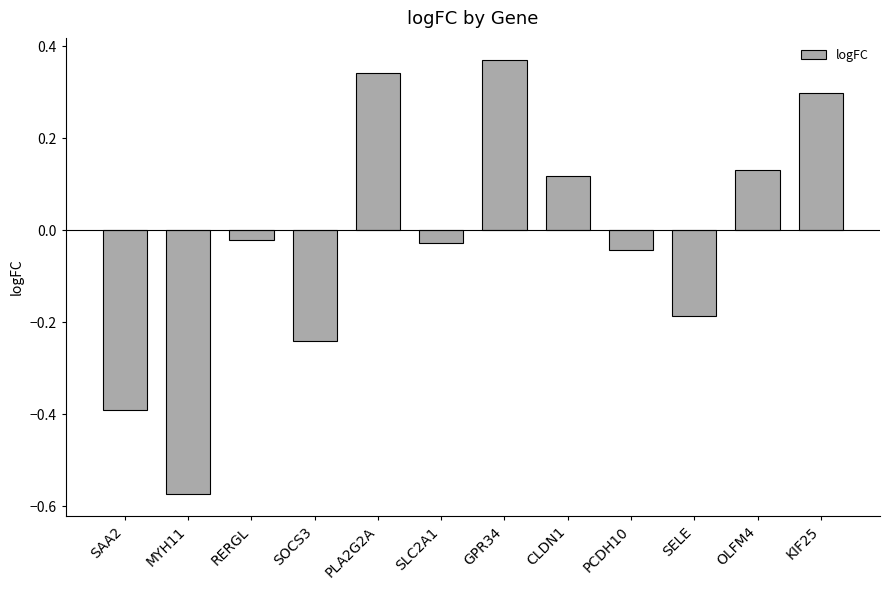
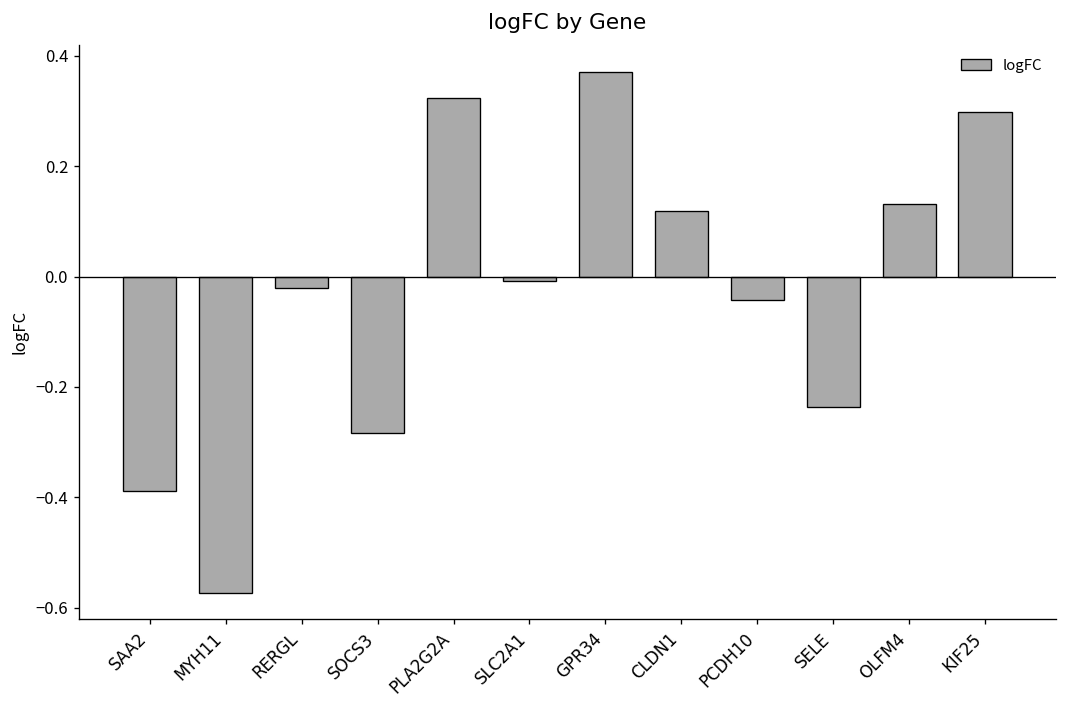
  {
    "SAA2": -0.39,
    "MYH11": -0.57,
    "RERGL": -0.02,
-   "SOCS3": -0.24,
-   "PLA2G2A": 0.34,
-   "SLC2A1": -0.03,
+   "SOCS3": -0.28,
+   "PLA2G2A": 0.32,
+   "SLC2A1": -0.01,
    "GPR34": 0.37,
    "CLDN1": 0.12,
    "PCDH10": -0.04,
-   "SELE": -0.19,
+   "SELE": -0.24,
    "OLFM4": 0.13,
    "KIF25": 0.30
  }
